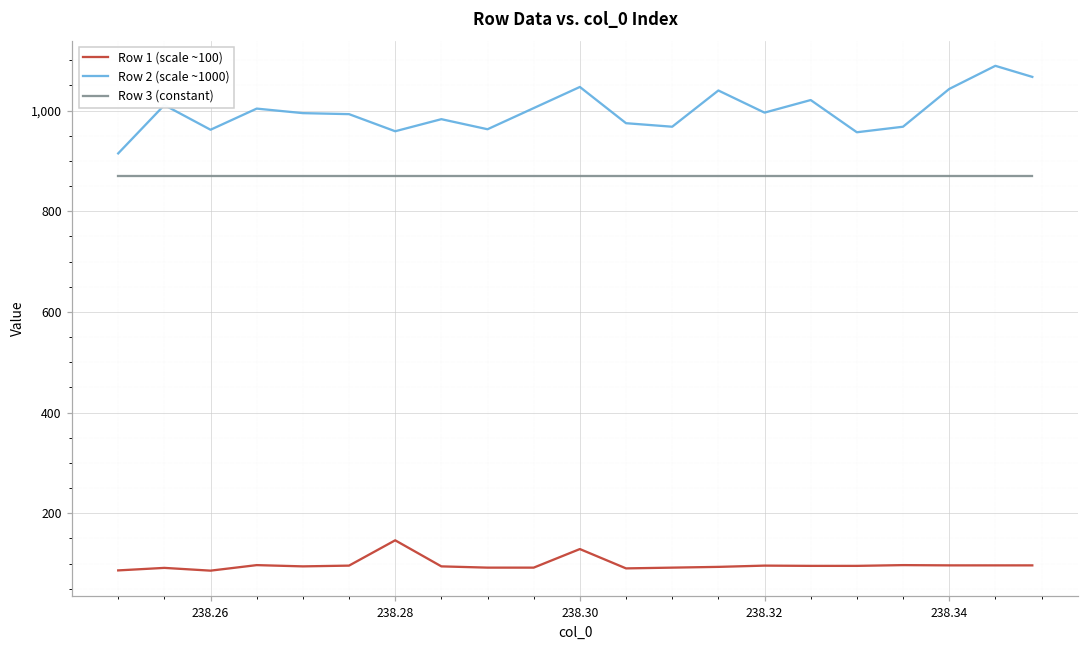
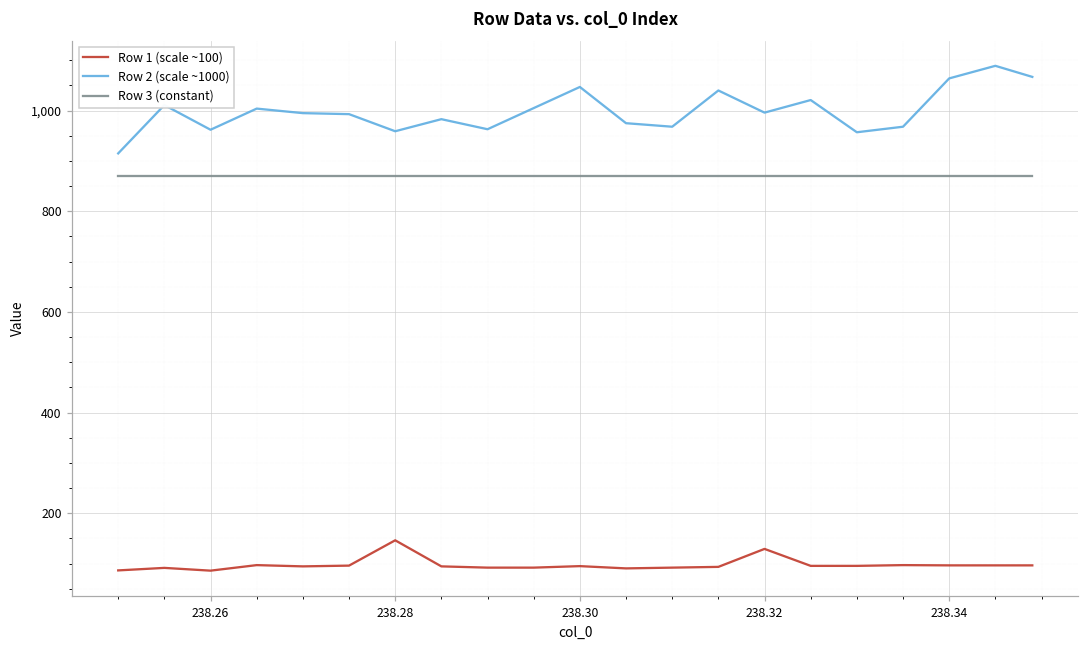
  {
    "Row 1 (scale ~100)": {
      "238.26": "90",
      "238.28": "150",
-     "238.30": "130",
-     "238.32": "100",
+     "238.30": "100",
+     "238.32": "130",
      "238.34": "100"
    },
    "Row 2 (scale ~1000)": {
      "238.26": "960",
      "238.28": "960",
      "238.30": "1,050",
      "238.32": "1,000",
-     "238.34": "1,040"
+     "238.34": "1,060"
    },
    "Row 3 (constant)": {
      "238.26": "870",
      "238.28": "870",
      "238.30": "870",
      "238.32": "870",
      "238.34": "870"
    }
  }
